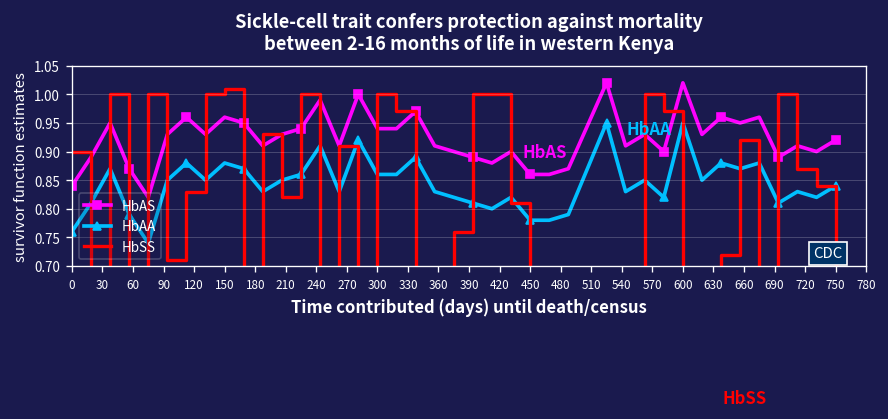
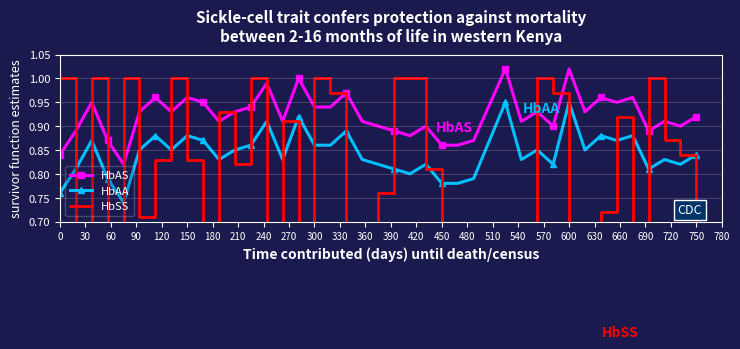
  {
    "HbAS": {
      "0": 0.84,
      "150": 0.96,
      "300": 0.94,
      "450": 0.86,
      "600": 1.02,
      "750": 0.92
    },
    "HbAA": {
      "0": 0.76,
      "150": 0.88,
      "300": 0.86,
      "450": 0.78,
      "600": 0.95,
      "750": 0.84
    },
    "HbSS": {
-     "0": 0.9,
-     "150": 1.01,
+     "0": 1.0,
+     "150": 0.83,
      "300": 1.00
    }
  }
